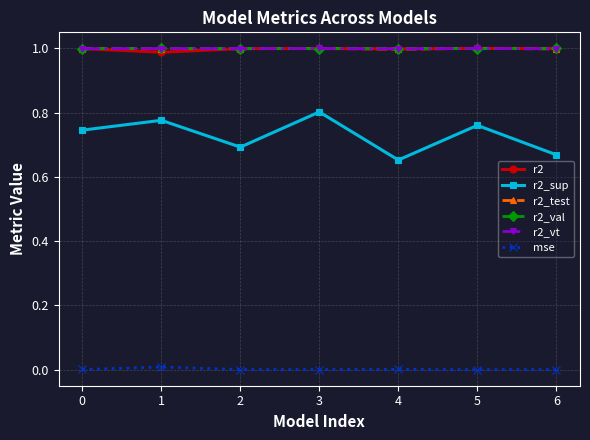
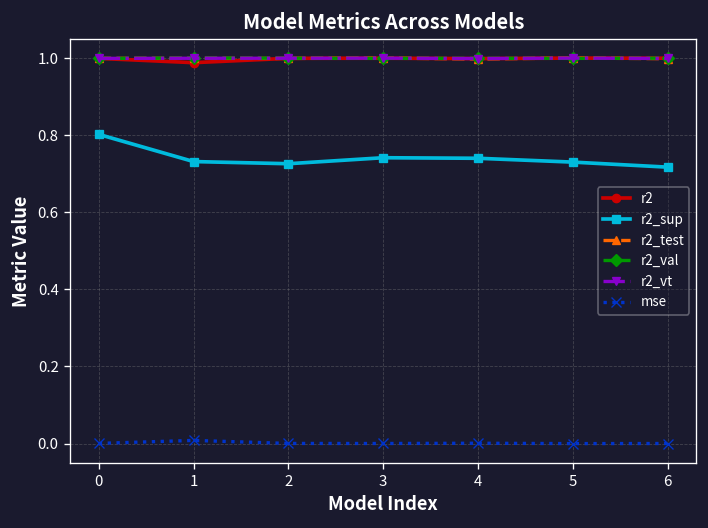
  {
    "r2": {
      "1": 0.99
    },
    "r2_sup": {
-     "0": 0.75,
-     "1": 0.78,
-     "2": 0.69,
-     "3": 0.80,
-     "4": 0.65,
-     "5": 0.76,
-     "6": 0.67
+     "0": 0.80,
+     "1": 0.73,
+     "2": 0.73,
+     "3": 0.74,
+     "4": 0.74,
+     "5": 0.73,
+     "6": 0.72
    },
    "mse": {
      "0": 0.00,
      "1": 0.01,
      "2": 0.00,
      "3": 0.00,
      "4": 0.00,
      "5": 0.00,
      "6": 0.00
    }
  }
